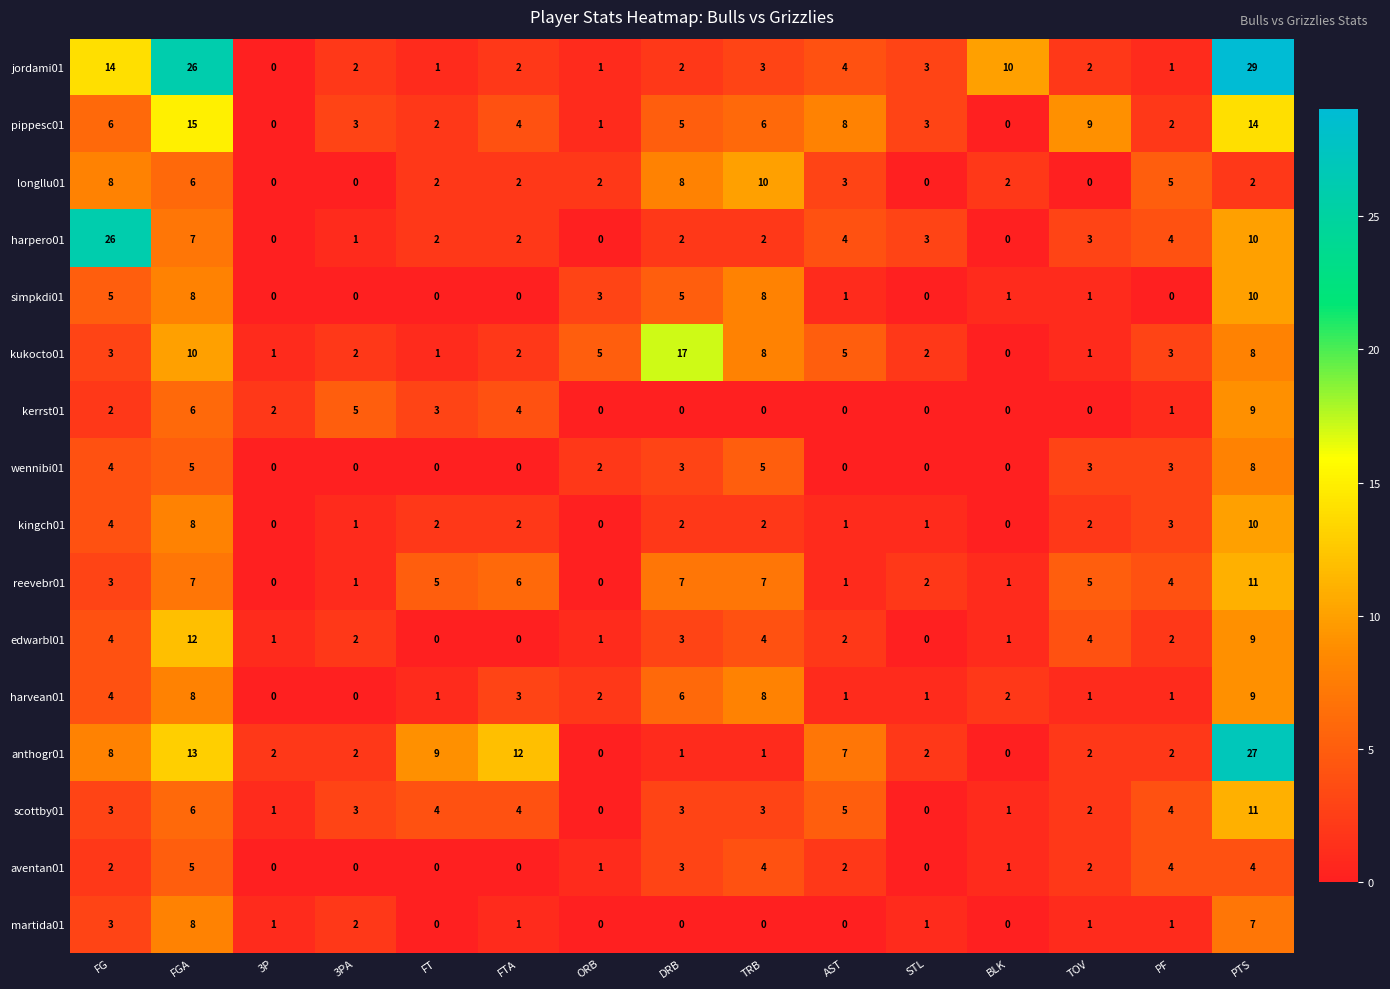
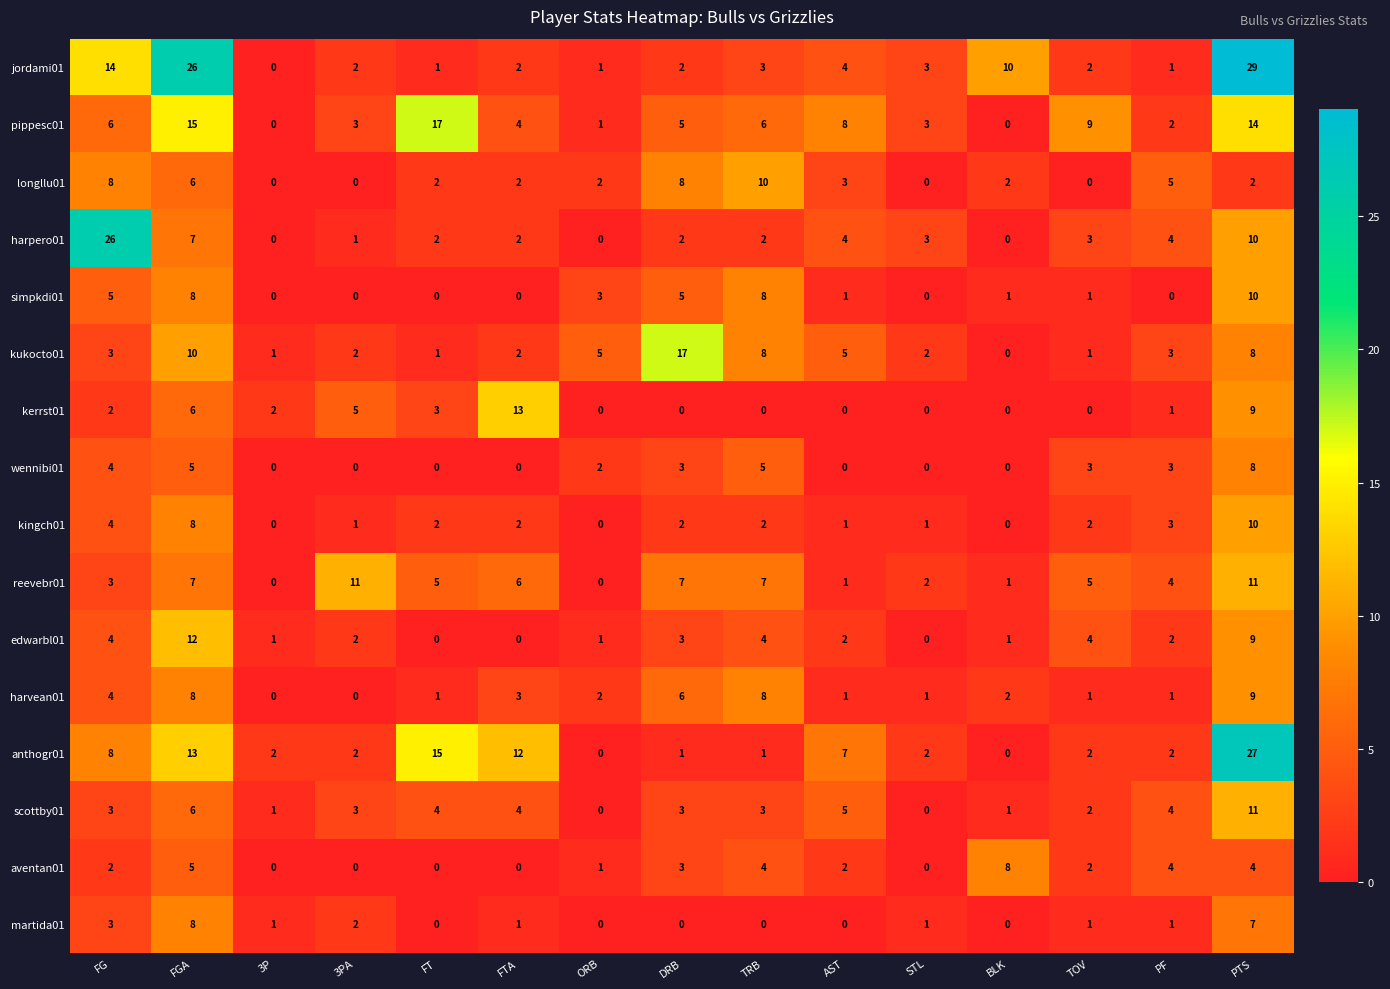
  {
    "pippesc01": {
      "FG": 6,
      "FGA": 15,
      "3P": 0,
      "3PA": 3,
-     "FT": 2,
+     "FT": 17,
      "FTA": 4,
      "ORB": 1,
      "DRB": 5,
      "TRB": 6,
      "AST": 8,
      "STL": 3,
      "BLK": 0,
      "TOV": 9,
      "PF": 2,
      "PTS": 14
    },
    "kerrst01": {
      "FG": 2,
      "FGA": 6,
      "3P": 2,
      "3PA": 5,
      "FT": 3,
-     "FTA": 4,
+     "FTA": 13,
      "ORB": 0,
      "DRB": 0,
      "TRB": 0,
      "AST": 0,
      "STL": 0,
      "BLK": 0,
      "TOV": 0,
      "PF": 1,
      "PTS": 9
    },
    "reevebr01": {
      "FG": 3,
      "FGA": 7,
      "3P": 0,
-     "3PA": 1,
+     "3PA": 11,
      "FT": 5,
      "FTA": 6,
      "ORB": 0,
      "DRB": 7,
      "TRB": 7,
      "AST": 1,
      "STL": 2,
      "BLK": 1,
      "TOV": 5,
      "PF": 4,
      "PTS": 11
    },
    "anthogr01": {
      "FG": 8,
      "FGA": 13,
      "3P": 2,
      "3PA": 2,
-     "FT": 9,
+     "FT": 15,
      "FTA": 12,
      "ORB": 0,
      "DRB": 1,
      "TRB": 1,
      "AST": 7,
      "STL": 2,
      "BLK": 0,
      "TOV": 2,
      "PF": 2,
      "PTS": 27
    },
    "aventan01": {
      "FG": 2,
      "FGA": 5,
      "3P": 0,
      "3PA": 0,
      "FT": 0,
      "FTA": 0,
      "ORB": 1,
      "DRB": 3,
      "TRB": 4,
      "AST": 2,
      "STL": 0,
-     "BLK": 1,
+     "BLK": 8,
      "TOV": 2,
      "PF": 4,
      "PTS": 4
    }
  }
